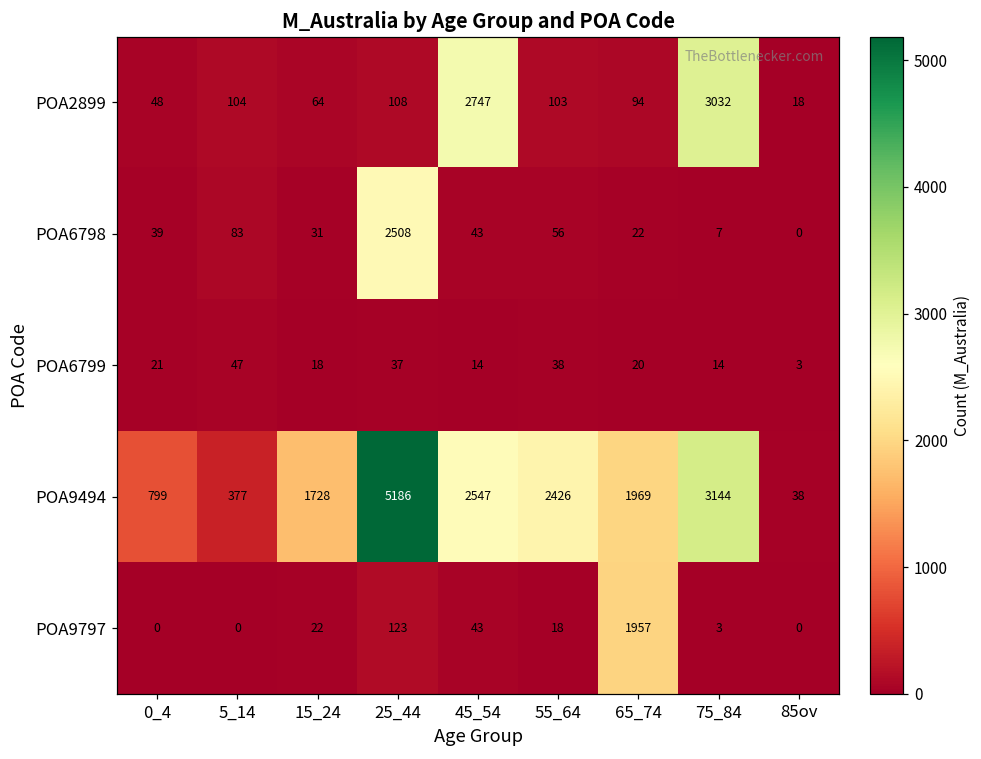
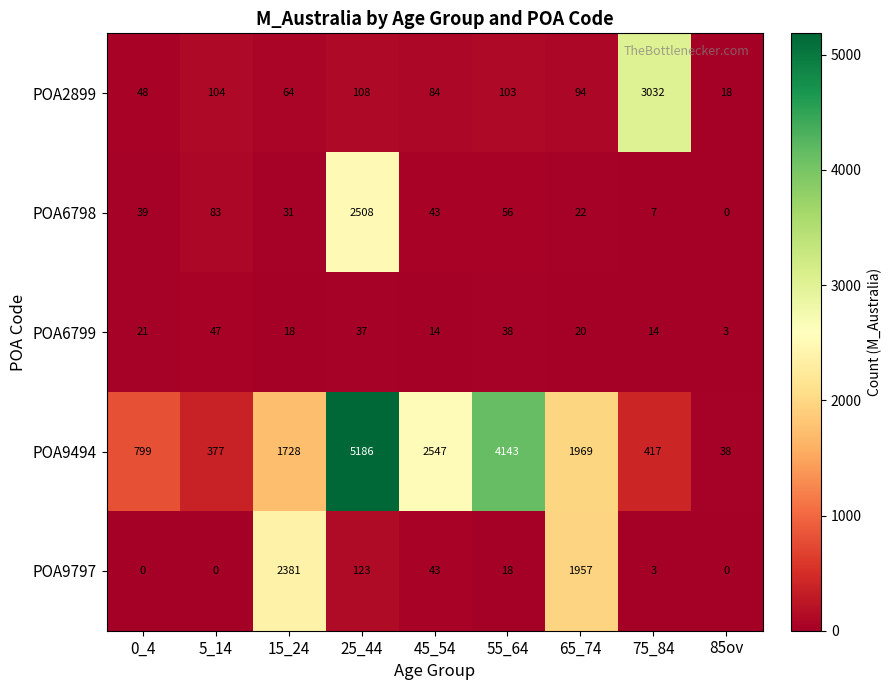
  {
    "POA2899": {
      "0_4": 48,
      "5_14": 104,
      "15_24": 64,
      "25_44": 108,
-     "45_54": 2747,
+     "45_54": 84,
      "55_64": 103,
      "65_74": 94,
      "85ov": 18
    },
    "POA6798": {
      "0_4": 39,
      "5_14": 83,
      "15_24": 31,
      "25_44": 2508,
      "45_54": 43,
      "55_64": 56,
      "65_74": 22,
      "75_84": 7,
      "85ov": 0
    },
    "POA6799": {
      "0_4": 21,
      "5_14": 47,
      "15_24": 18,
      "25_44": 37,
      "45_54": 14,
      "55_64": 38,
      "65_74": 20,
      "75_84": 14,
      "85ov": 3
    },
    "POA9494": {
      "0_4": 799,
      "5_14": 377,
      "15_24": 1728,
      "25_44": 5186,
      "45_54": 2547,
-     "55_64": 2426,
+     "55_64": 4143,
      "65_74": 1969,
-     "75_84": 3144,
+     "75_84": 417,
      "85ov": 38
    },
    "POA9797": {
      "0_4": 0,
      "5_14": 0,
-     "15_24": 22,
+     "15_24": 2381,
      "25_44": 123,
      "45_54": 43,
      "55_64": 18,
      "65_74": 1957,
      "75_84": 3,
      "85ov": 0
    }
  }
